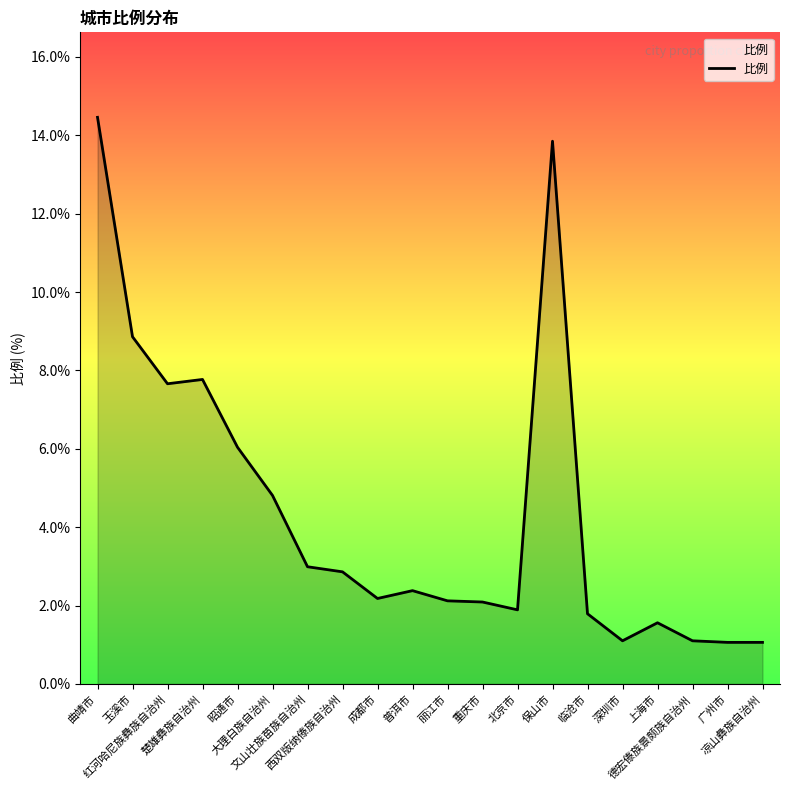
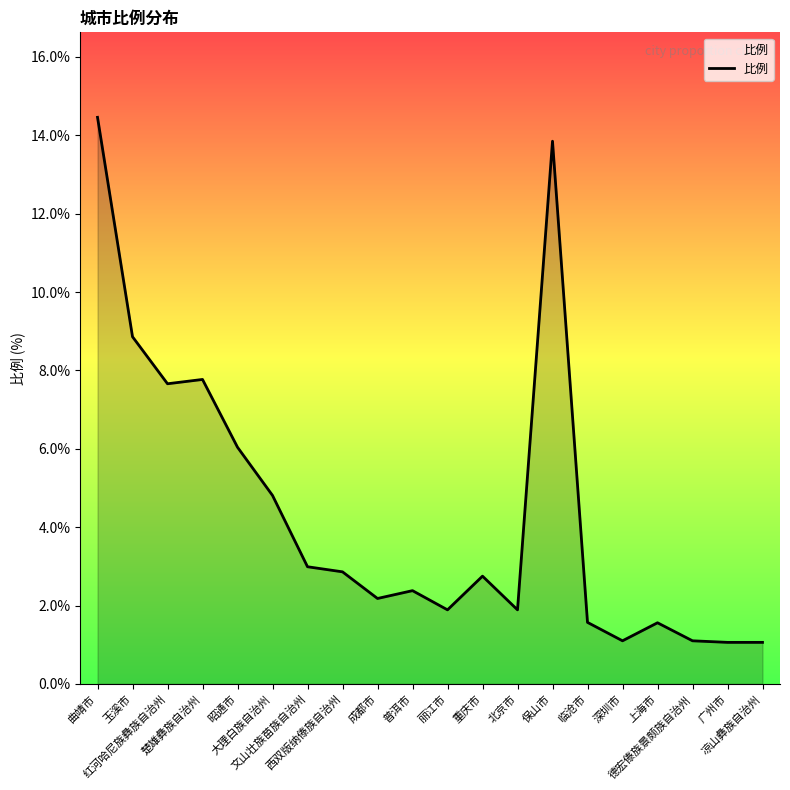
  {
    "曲靖市": "14.5%",
    "玉溪市": "8.9%",
    "红河哈尼族彝族自治州": "7.7%",
    "楚雄彝族自治州": "7.8%",
    "昭通市": "6.0%",
    "大理白族自治州": "4.8%",
    "文山壮族苗族自治州": "3.0%",
    "西双版纳傣族自治州": "2.9%",
    "成都市": "2.2%",
    "普洱市": "2.4%",
-   "丽江市": "2.1%",
-   "重庆市": "2.1%",
+   "丽江市": "1.9%",
+   "重庆市": "2.8%",
    "北京市": "1.9%",
    "保山市": "13.9%",
-   "临沧市": "1.8%",
+   "临沧市": "1.6%",
    "深圳市": "1.1%",
    "上海市": "1.6%",
    "德宏傣族景颇族自治州": "1.1%",
    "广州市": "1.1%",
    "凉山彝族自治州": "1.1%"
  }
